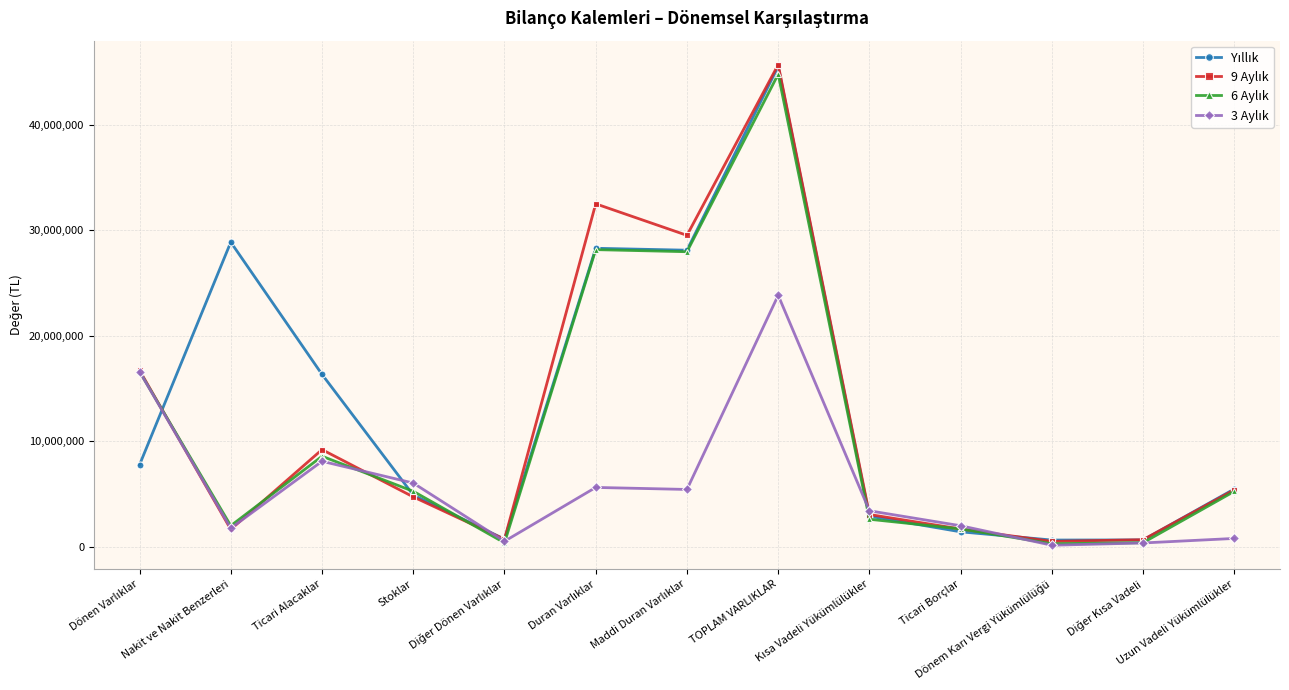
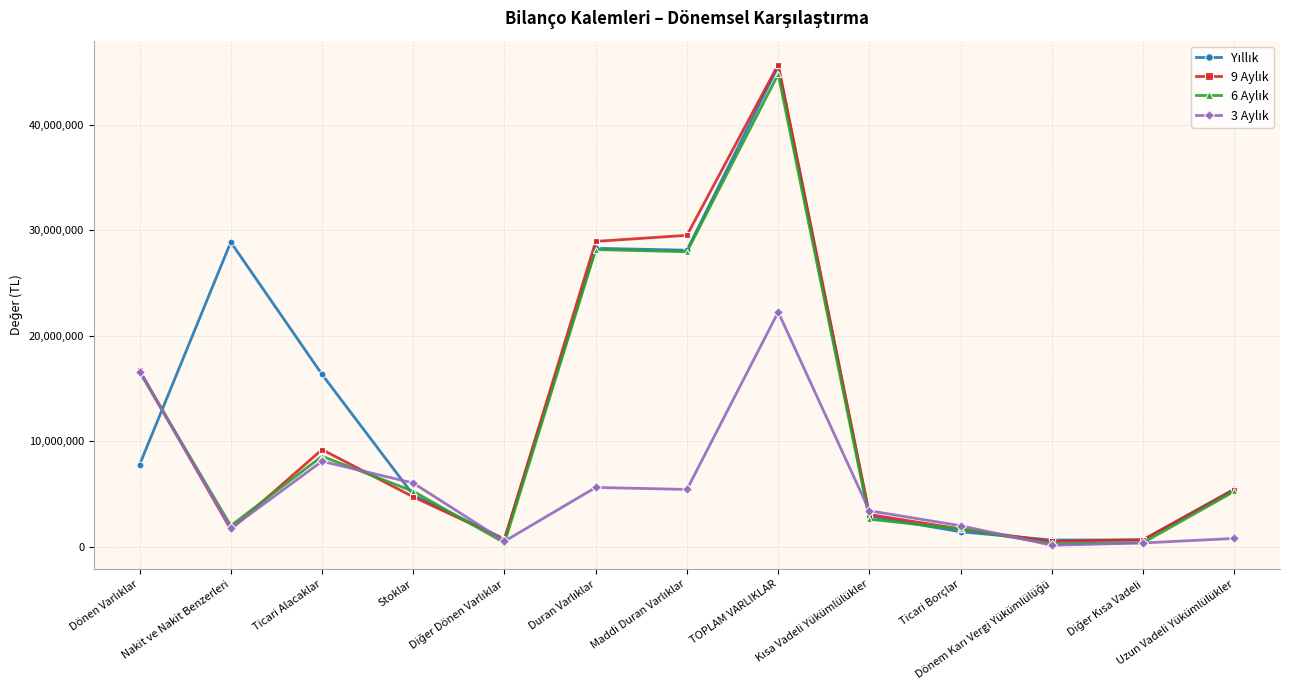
  {
    "Yıllık": {
      "Dönen Varlıklar": "7,800,000",
      "Nakit ve Nakit Benzerleri": "28,900,000",
      "Ticari Alacaklar": "16,400,000",
      "Ticari Borçlar": "1,400,000"
    },
    "9 Aylık": {
      "Ticari Alacaklar": "9,200,000",
-     "Duran Varlıklar": "32,500,000",
+     "Duran Varlıklar": "29,000,000",
      "Maddi Duran Varlıklar": "29,500,000"
    },
    "6 Aylık": {
      "Ticari Alacaklar": "8,600,000",
      "Stoklar": "5,300,000",
      "TOPLAM VARLIKLAR": "44,800,000",
      "Kısa Vadeli Yükümlülükler": "2,600,000"
    },
    "3 Aylık": {
      "Ticari Alacaklar": "8,100,000",
      "Stoklar": "6,100,000",
      "Duran Varlıklar": "5,600,000",
      "Maddi Duran Varlıklar": "5,500,000",
-     "TOPLAM VARLIKLAR": "23,900,000",
+     "TOPLAM VARLIKLAR": "22,300,000",
      "Kısa Vadeli Yükümlülükler": "3,400,000",
      "Ticari Borçlar": "2,000,000",
      "Uzun Vadeli Yükümlülükler": "800,000"
    }
  }
